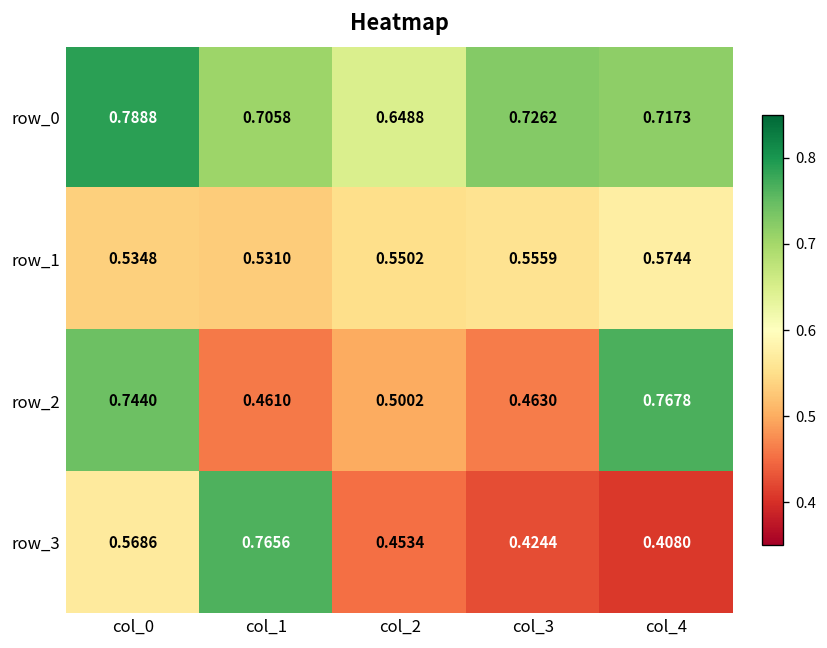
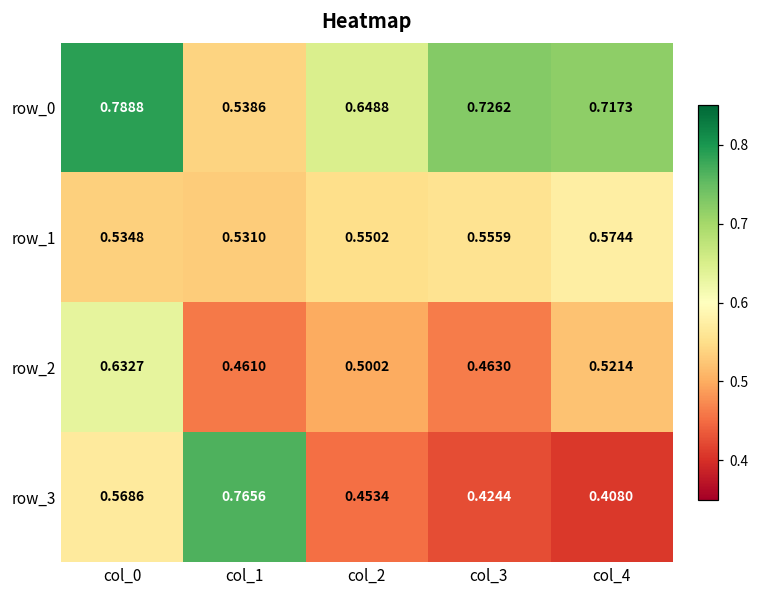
  {
    "row_0": {
      "col_0": 0.7888,
-     "col_1": 0.7058,
+     "col_1": 0.5386,
      "col_2": 0.6488,
      "col_3": 0.7262,
      "col_4": 0.7173
    },
    "row_1": {
      "col_0": 0.5348,
      "col_1": 0.5310,
      "col_2": 0.5502,
      "col_3": 0.5559,
      "col_4": 0.5744
    },
    "row_2": {
-     "col_0": 0.7440,
+     "col_0": 0.6327,
      "col_1": 0.4610,
      "col_2": 0.5002,
      "col_3": 0.4630,
-     "col_4": 0.7678
+     "col_4": 0.5214
    },
    "row_3": {
      "col_0": 0.5686,
      "col_1": 0.7656,
      "col_2": 0.4534,
      "col_3": 0.4244,
      "col_4": 0.4080
    }
  }
